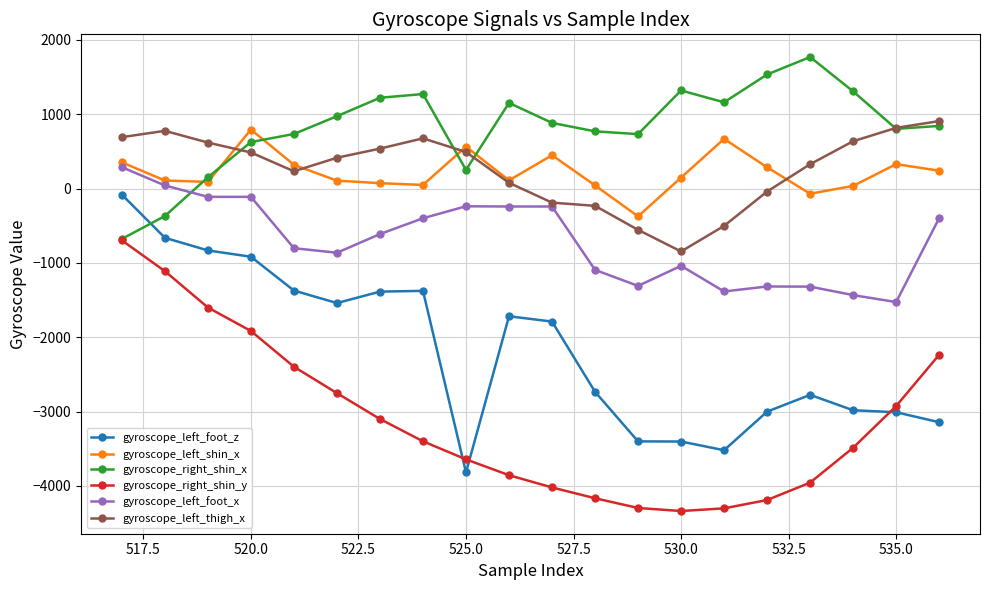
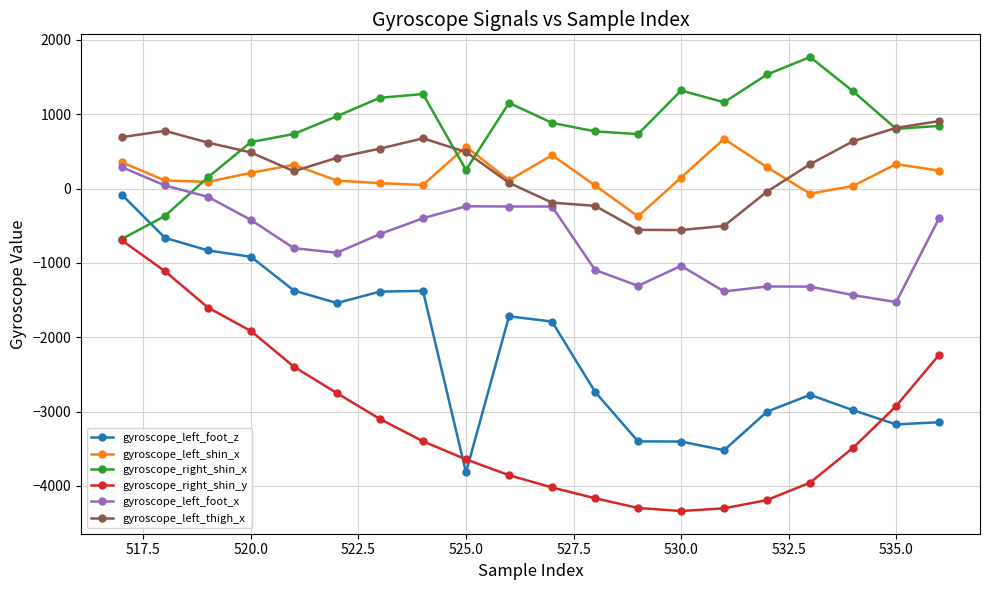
  {
    "gyroscope_left_foot_z": {
      "520.0": -900,
      "525.0": -3800,
      "530.0": -3400,
-     "535.0": -3000
+     "535.0": -3200
    },
    "gyroscope_left_shin_x": {
-     "520.0": 800,
+     "520.0": 200,
      "525.0": 600,
      "530.0": 100,
      "535.0": 300
    },
    "gyroscope_right_shin_x": {
      "520.0": 600,
      "525.0": 300,
      "530.0": 1300
    },
    "gyroscope_right_shin_y": {
      "520.0": -1900,
      "525.0": -3600,
      "530.0": -4300,
      "535.0": -2900
    },
    "gyroscope_left_foot_x": {
-     "520.0": -100,
+     "520.0": -400,
      "525.0": -200,
      "530.0": -1000,
      "535.0": -1500
    },
    "gyroscope_left_thigh_x": {
      "520.0": 500,
      "525.0": 500,
-     "530.0": -800
+     "530.0": -600
    }
  }
